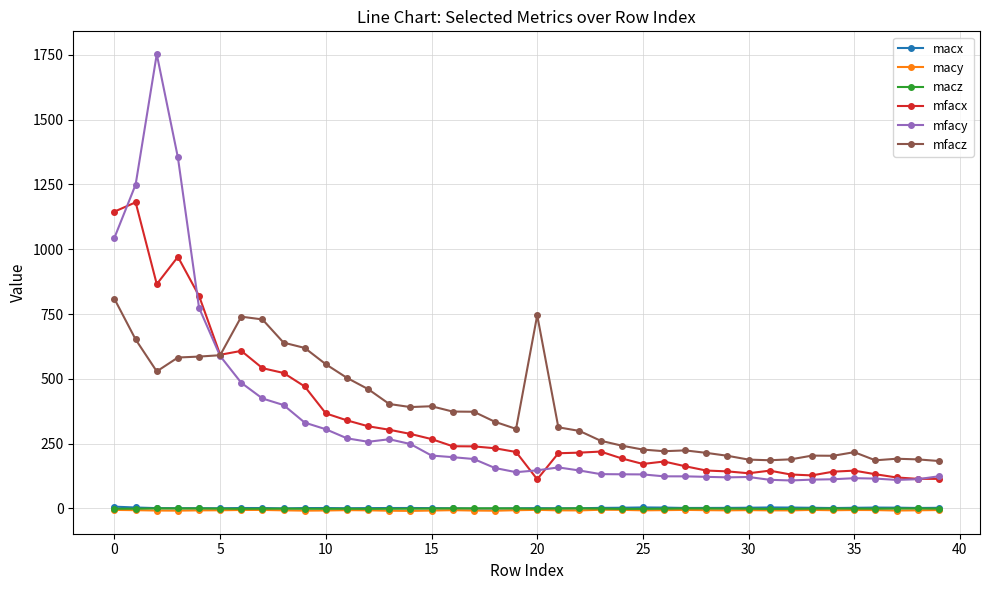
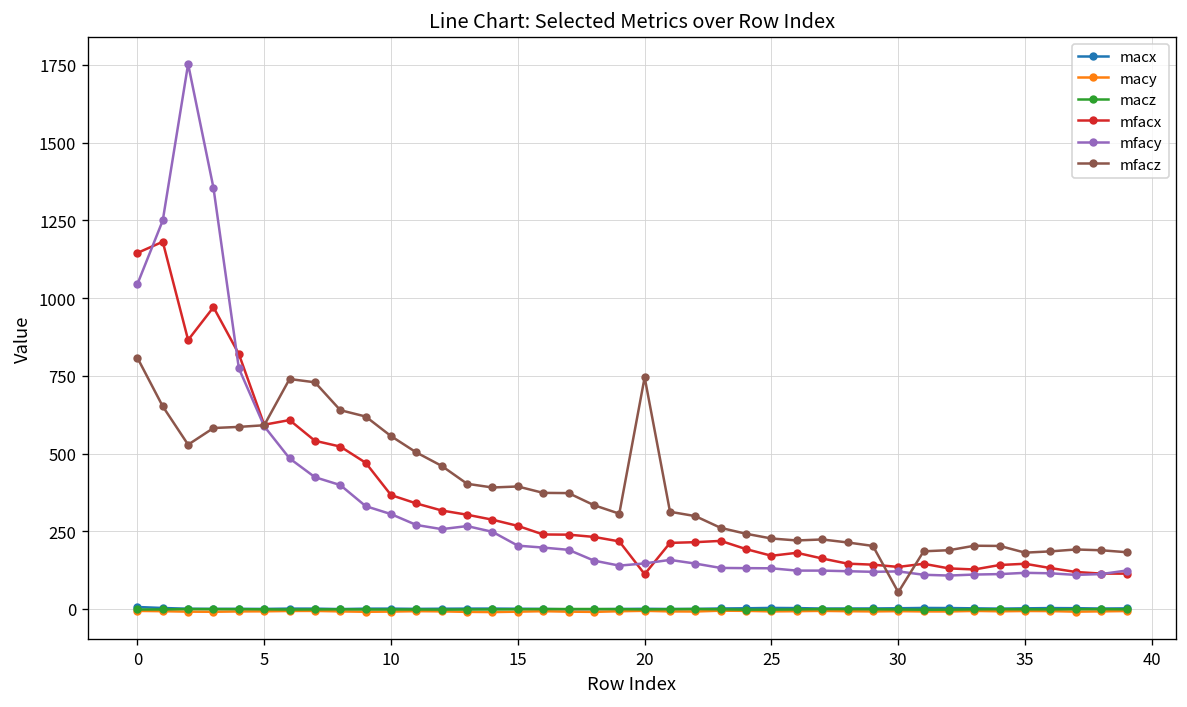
  {
    "mfacx": {
      "0": 1150,
      "10": 370,
      "15": 270,
      "20": 110,
      "25": 170,
      "30": 140,
      "35": 150
    },
    "mfacy": {
      "0": 1040,
      "10": 310,
      "15": 200,
      "20": 150,
      "25": 130,
      "30": 120,
      "35": 120
    },
    "mfacz": {
      "0": 810,
      "10": 560,
      "15": 390,
      "20": 750,
      "25": 230,
-     "30": 190,
-     "35": 220
+     "30": 50,
+     "35": 180
    }
  }
